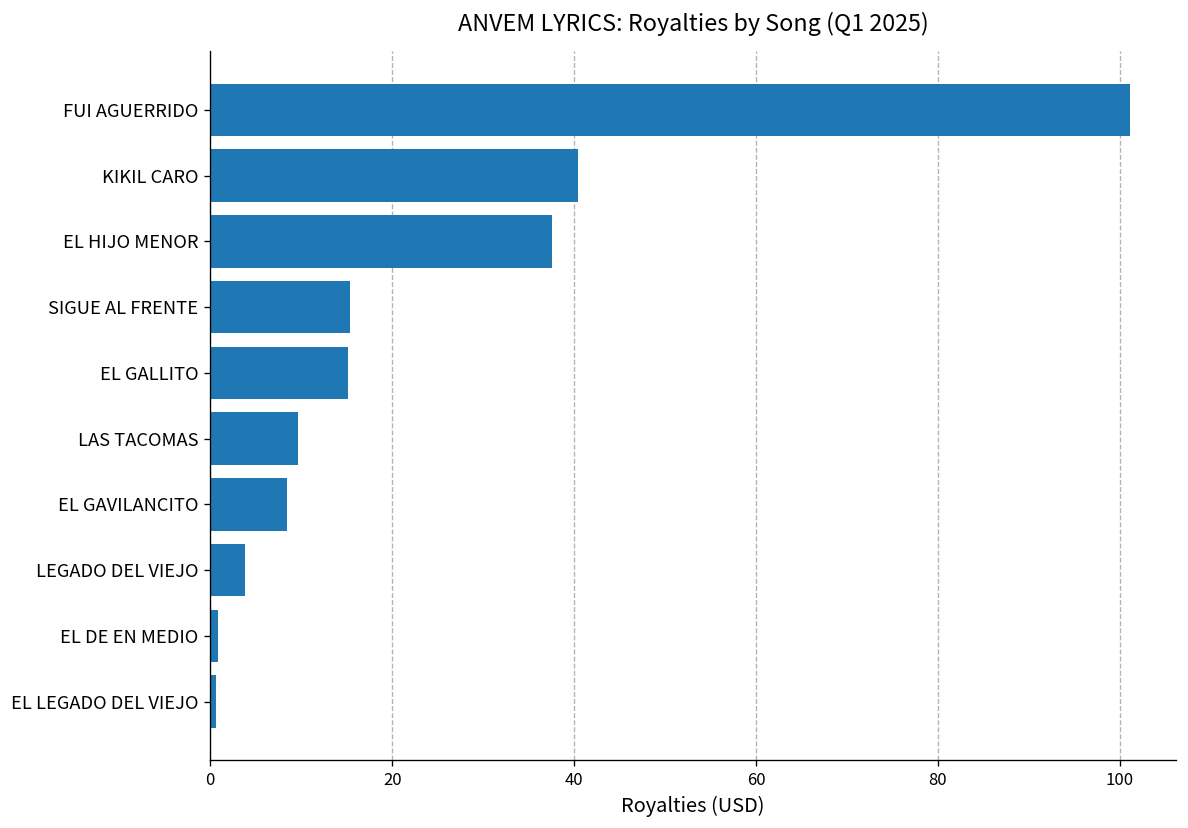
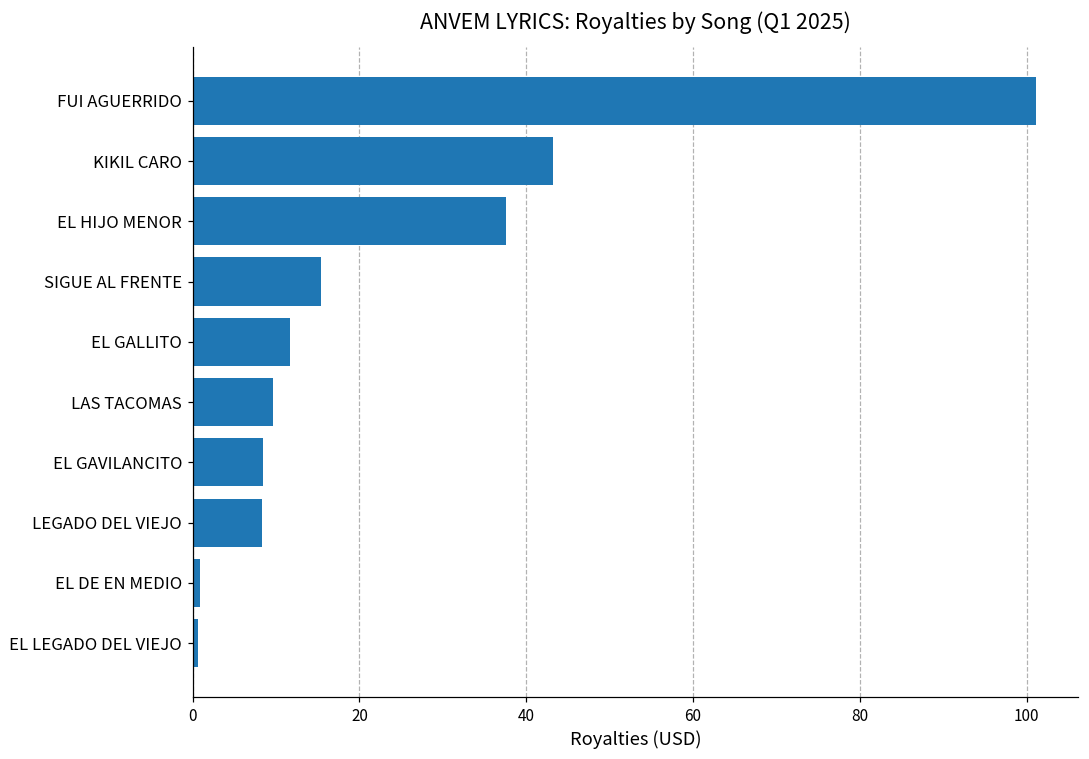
  {
    "FUI AGUERRIDO": 101,
-   "KIKIL CARO": 40,
+   "KIKIL CARO": 43,
    "EL HIJO MENOR": 38,
    "SIGUE AL FRENTE": 15,
-   "EL GALLITO": 15,
+   "EL GALLITO": 12,
    "LAS TACOMAS": 10,
    "EL GAVILANCITO": 8,
-   "LEGADO DEL VIEJO": 4,
+   "LEGADO DEL VIEJO": 8,
    "EL DE EN MEDIO": 1,
    "EL LEGADO DEL VIEJO": 1
  }
